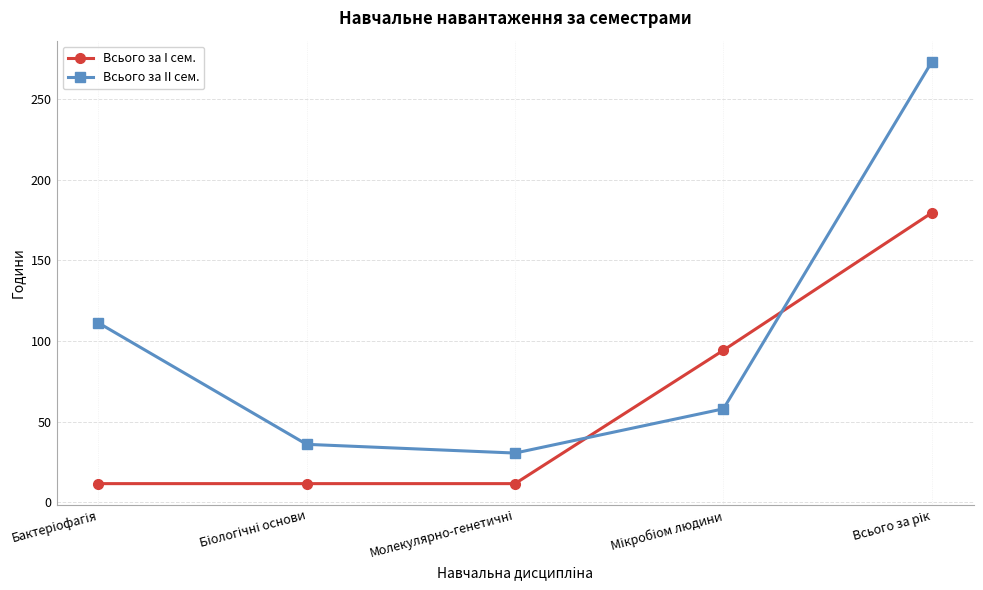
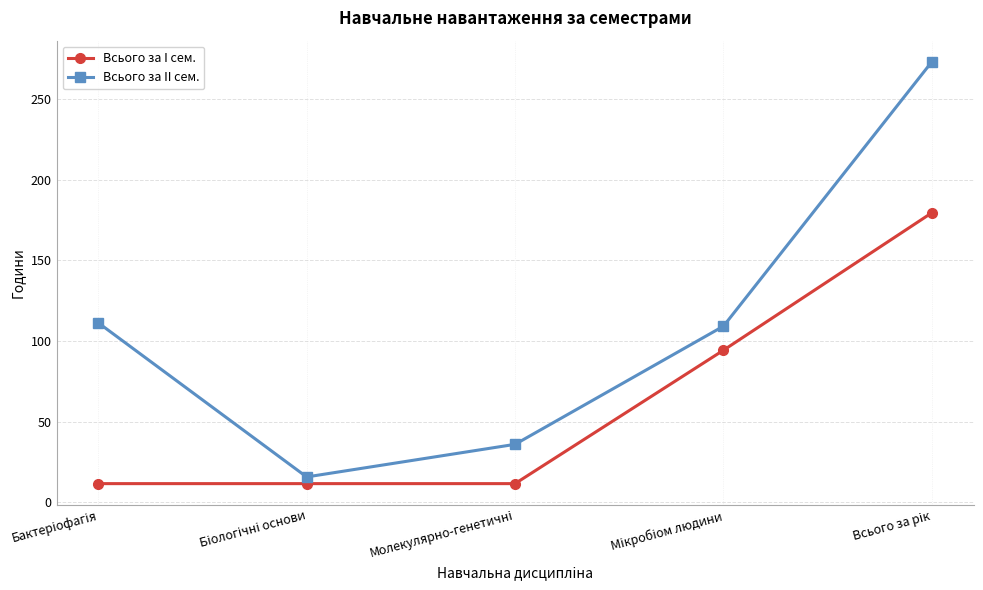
  {
    "Всього за І сем.": {
      "Бактеріофагія": 12,
      "Біологічні основи": 12,
      "Молекулярно-генетичні": 12,
      "Мікробіом людини": 94,
      "Всього за рік": 179
    },
    "Всього за ІІ сем.": {
      "Бактеріофагія": 111,
-     "Біологічні основи": 36,
-     "Молекулярно-генетичні": 31,
-     "Мікробіом людини": 58,
+     "Біологічні основи": 16,
+     "Молекулярно-генетичні": 36,
+     "Мікробіом людини": 109,
      "Всього за рік": 273
    }
  }
